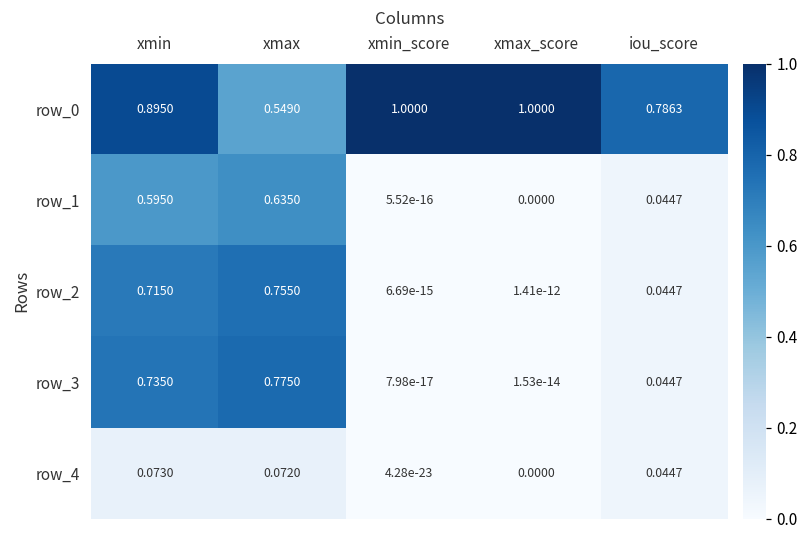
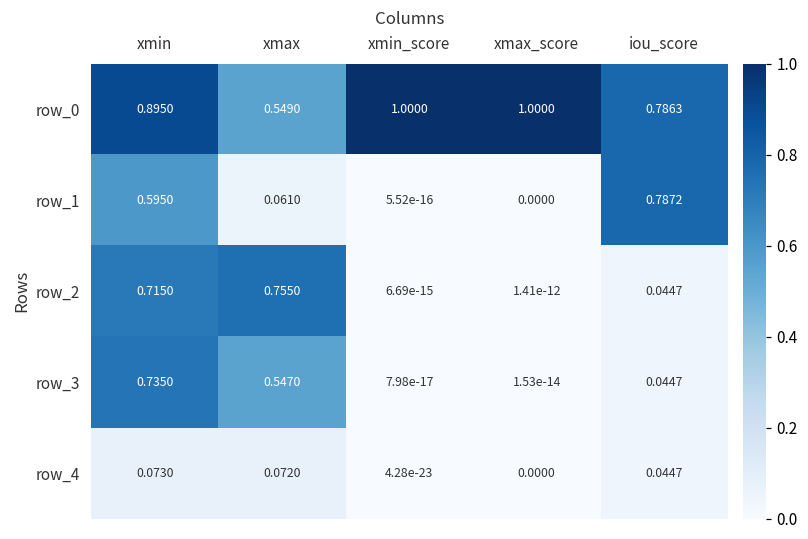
  {
    "row_0": {
      "xmin": "0.8950",
      "xmax": "0.5490",
      "xmin_score": "1.0000",
      "xmax_score": "1.0000",
      "iou_score": "0.7863"
    },
    "row_1": {
      "xmin": "0.5950",
-     "xmax": "0.6350",
+     "xmax": "0.0610",
      "xmin_score": "5.52e-16",
      "xmax_score": "0.0000",
-     "iou_score": "0.0447"
+     "iou_score": "0.7872"
    },
    "row_2": {
      "xmin": "0.7150",
      "xmax": "0.7550",
      "xmin_score": "6.69e-15",
      "xmax_score": "1.41e-12",
      "iou_score": "0.0447"
    },
    "row_3": {
      "xmin": "0.7350",
-     "xmax": "0.7750",
+     "xmax": "0.5470",
      "xmin_score": "7.98e-17",
      "xmax_score": "1.53e-14",
      "iou_score": "0.0447"
    },
    "row_4": {
      "xmin": "0.0730",
      "xmax": "0.0720",
      "xmin_score": "4.28e-23",
      "xmax_score": "0.0000",
      "iou_score": "0.0447"
    }
  }
